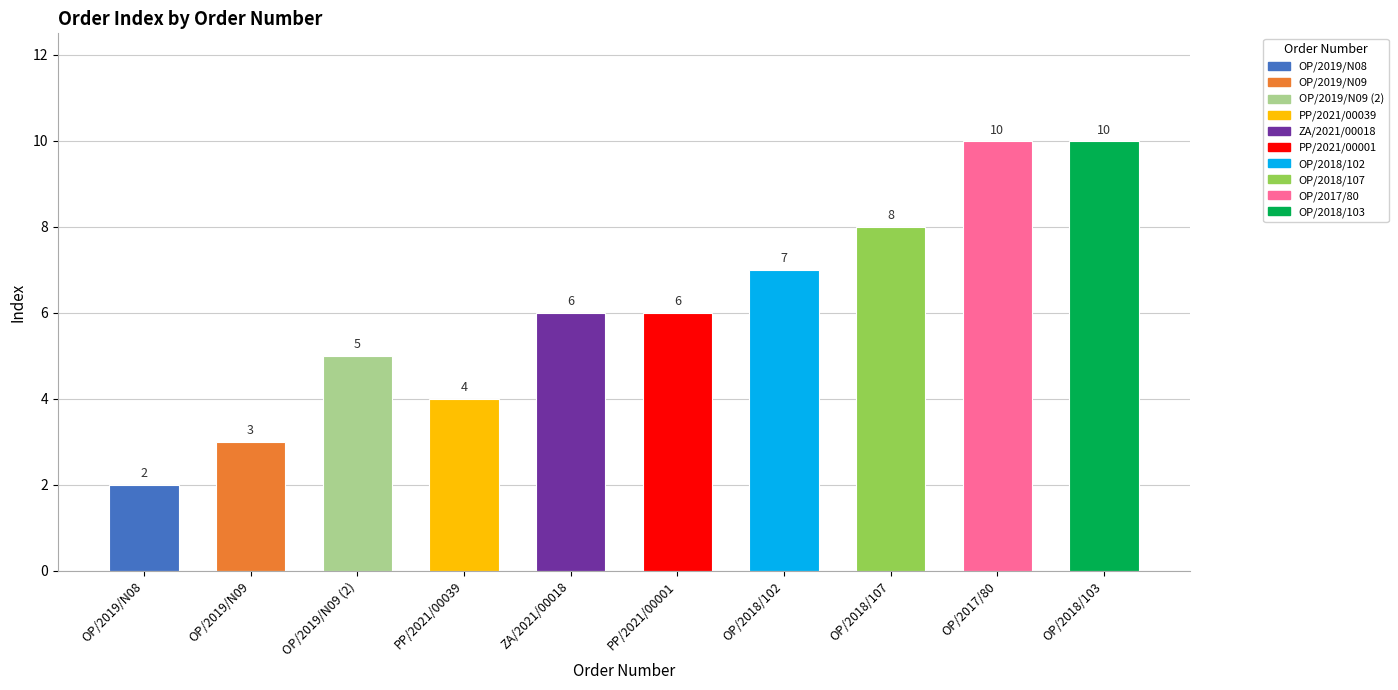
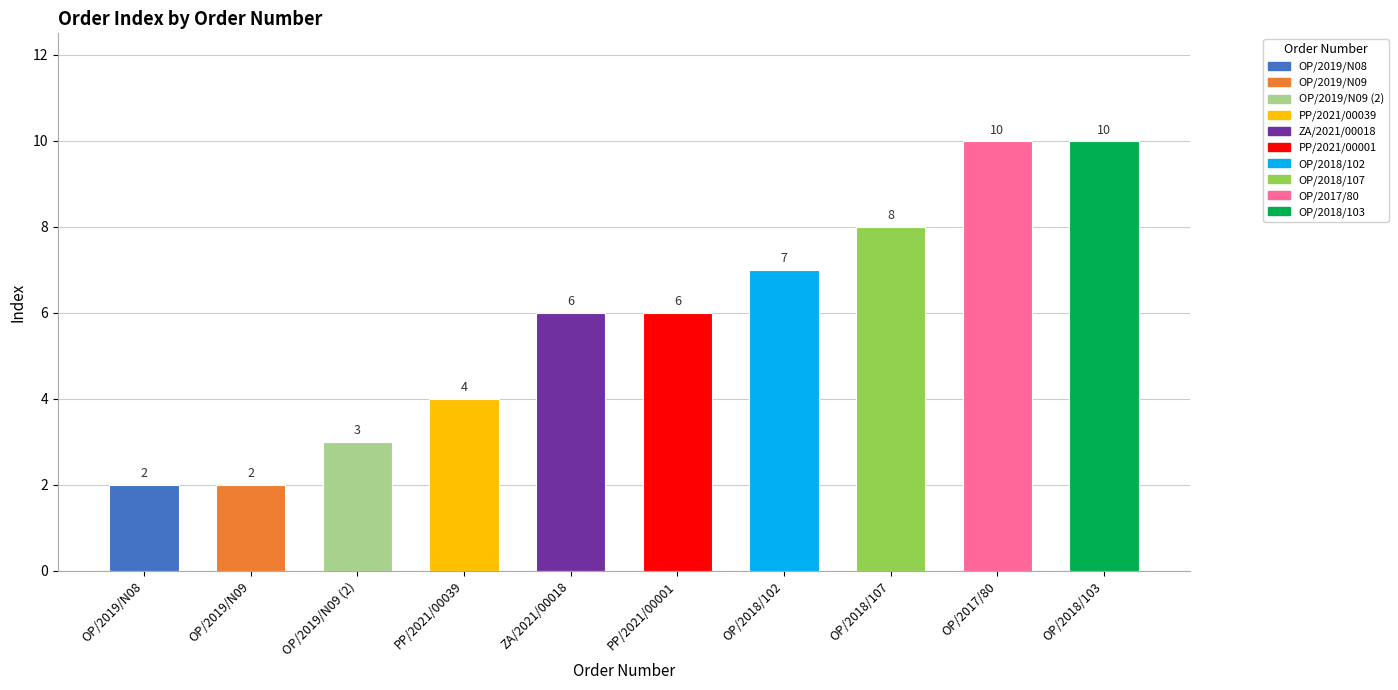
  {
    "OP/2019/N08": 2,
-   "OP/2019/N09": 3,
-   "OP/2019/N09 (2)": 5,
+   "OP/2019/N09": 2,
+   "OP/2019/N09 (2)": 3,
    "PP/2021/00039": 4,
    "ZA/2021/00018": 6,
    "PP/2021/00001": 6,
    "OP/2018/102": 7,
    "OP/2018/107": 8,
    "OP/2017/80": 10,
    "OP/2018/103": 10
  }
